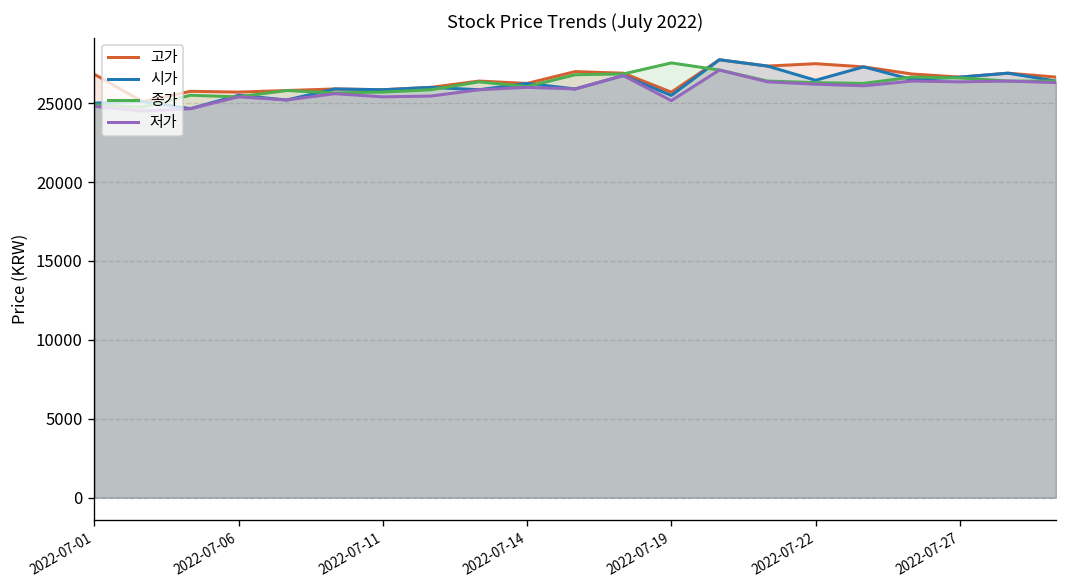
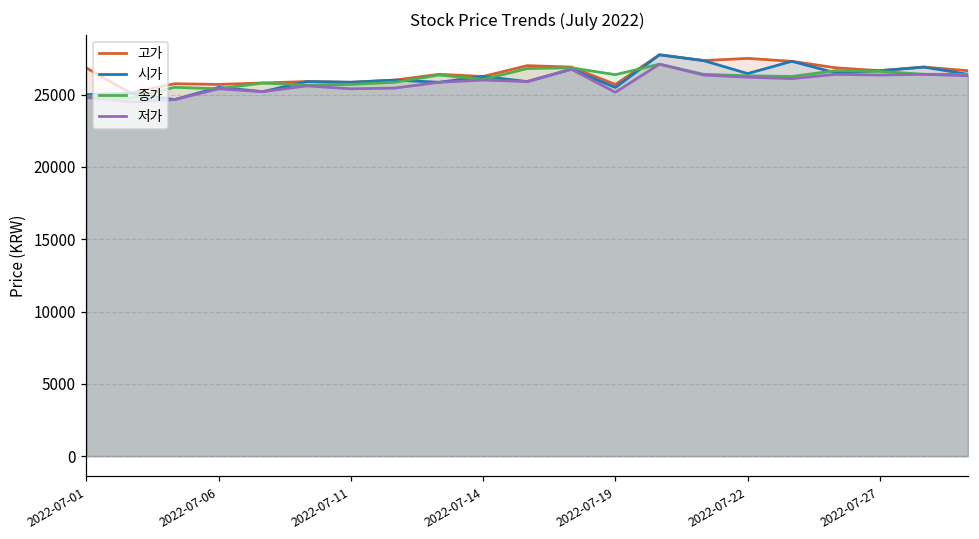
  {
    "고가": {
      "2022-07-01": 26800,
      "2022-07-06": 25700,
      "2022-07-19": 25700,
      "2022-07-22": 27500
    },
    "시가": {
      "2022-07-19": 25500
    },
    "종가": {
-     "2022-07-19": 27600
+     "2022-07-19": 26400
    },
    "저가": {
      "2022-07-11": 25400,
      "2022-07-19": 25200,
      "2022-07-27": 26400
    }
  }
